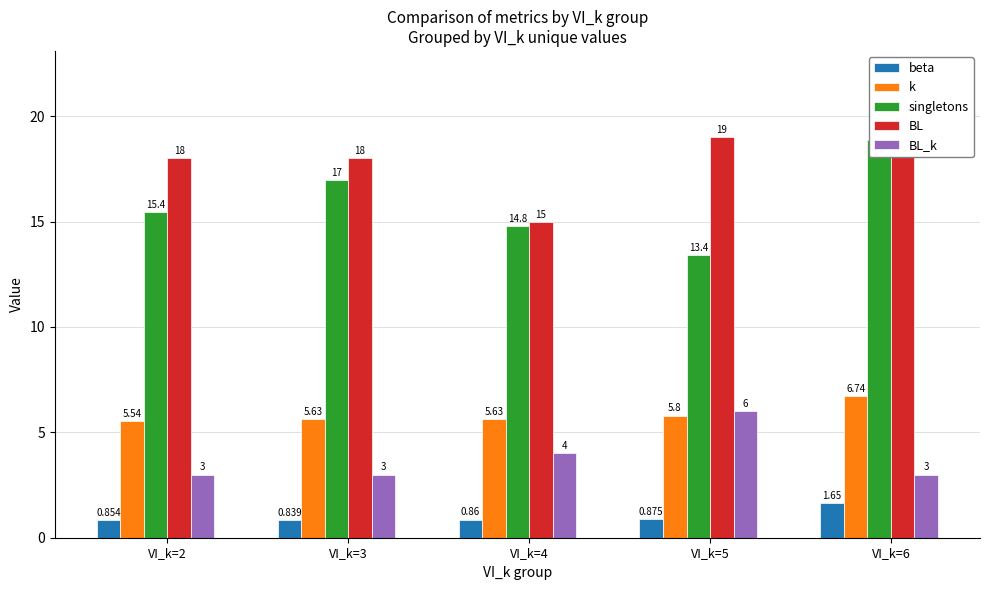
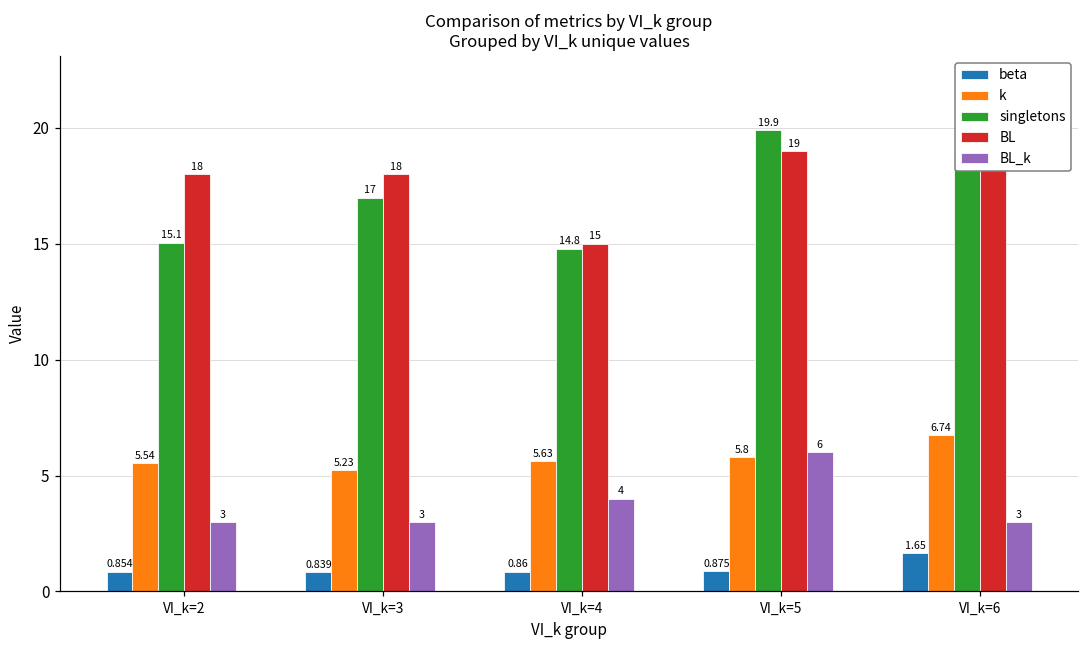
  {
    "beta": {
      "VI_k=2": 0.854,
      "VI_k=3": 0.839,
      "VI_k=4": 0.86,
      "VI_k=5": 0.875,
      "VI_k=6": 1.65
    },
    "k": {
      "VI_k=2": 5.54,
-     "VI_k=3": 5.63,
+     "VI_k=3": 5.23,
      "VI_k=4": 5.63,
      "VI_k=5": 5.8,
      "VI_k=6": 6.74
    },
    "singletons": {
-     "VI_k=2": 15.4,
+     "VI_k=2": 15.1,
      "VI_k=3": 17,
      "VI_k=4": 14.8,
-     "VI_k=5": 13.4
+     "VI_k=5": 19.9
    },
    "BL": {
      "VI_k=2": 18,
      "VI_k=3": 18,
      "VI_k=4": 15,
      "VI_k=5": 19
    },
    "BL_k": {
      "VI_k=2": 3,
      "VI_k=3": 3,
      "VI_k=4": 4,
      "VI_k=5": 6,
      "VI_k=6": 3
    }
  }
